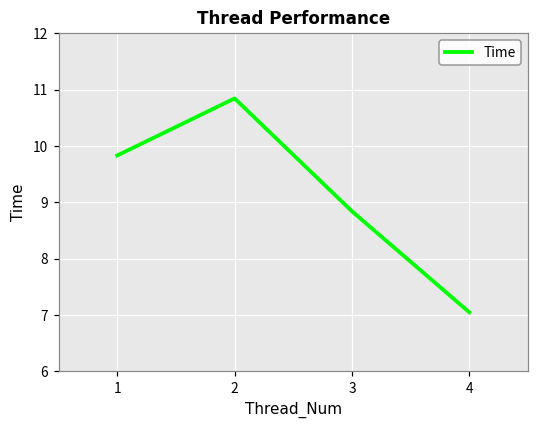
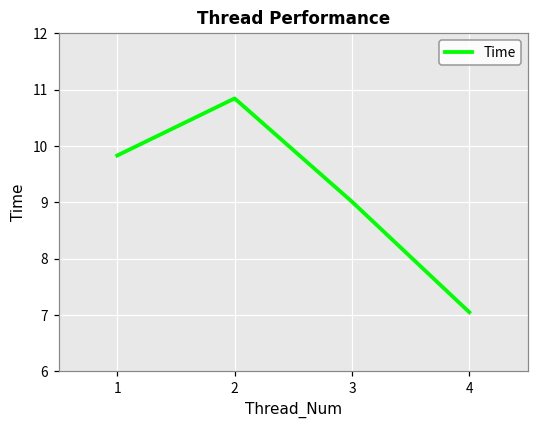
  {
    "1": 9.8,
    "2": 10.8,
-   "3": 8.8,
+   "3": 9.0,
    "4": 7.0
  }
